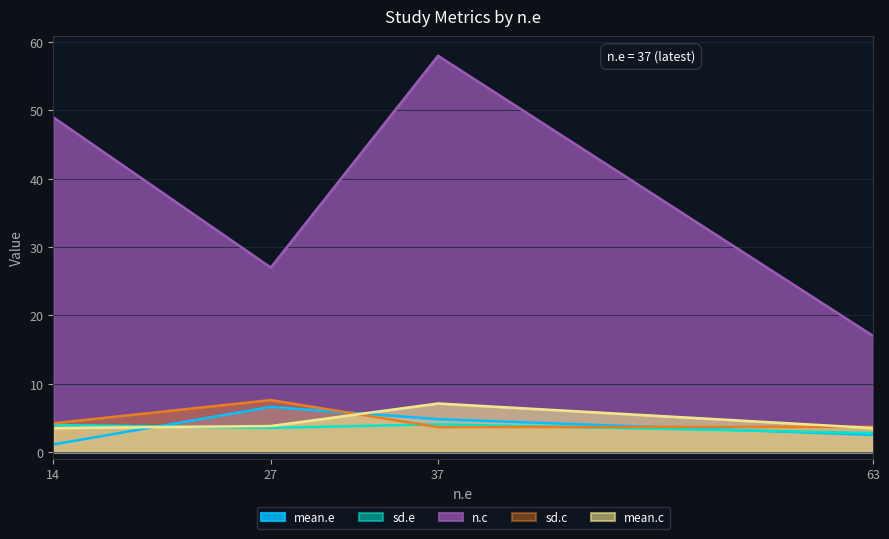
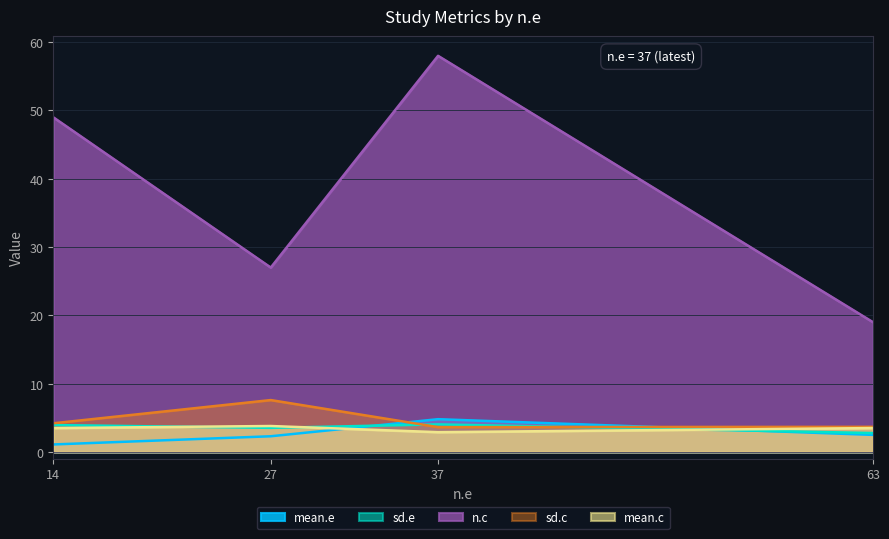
  {
    "mean.e": {
      "14": 1,
-     "27": 7,
+     "27": 2,
      "37": 5
    },
    "sd.e": {
      "37": 4
    },
    "n.c": {
      "14": 49,
      "27": 27,
      "37": 58,
-     "63": 17
+     "63": 19
    },
    "sd.c": {
      "27": 8,
      "37": 4
    },
    "mean.c": {
      "14": 4,
-     "37": 7
+     "37": 3
    }
  }
